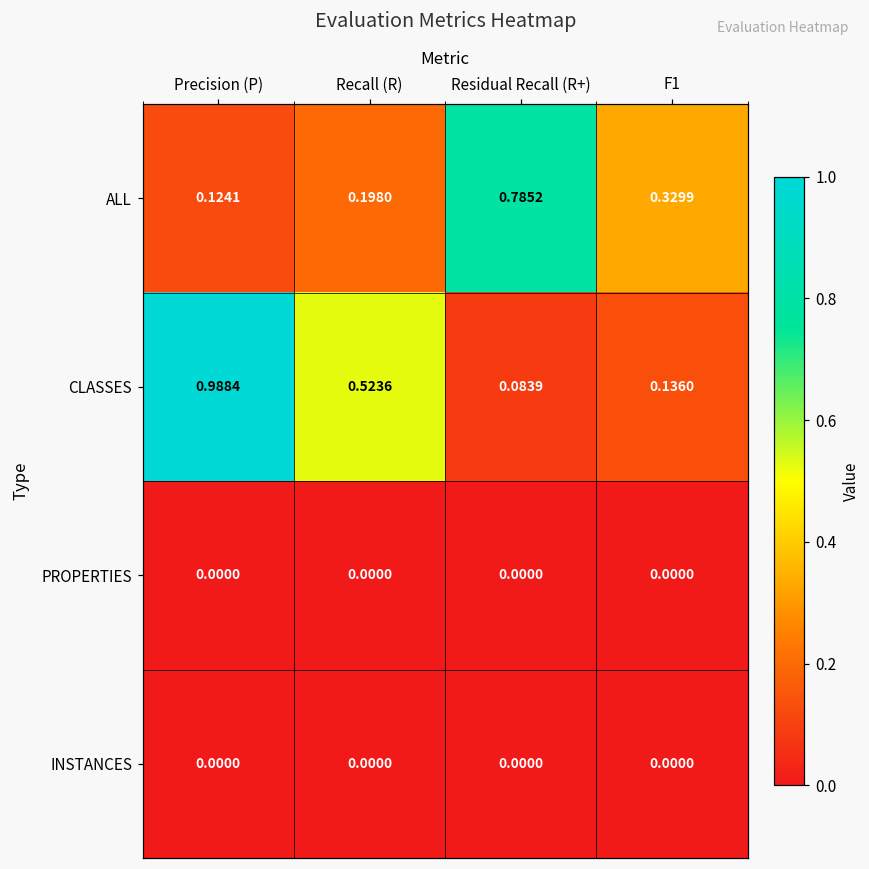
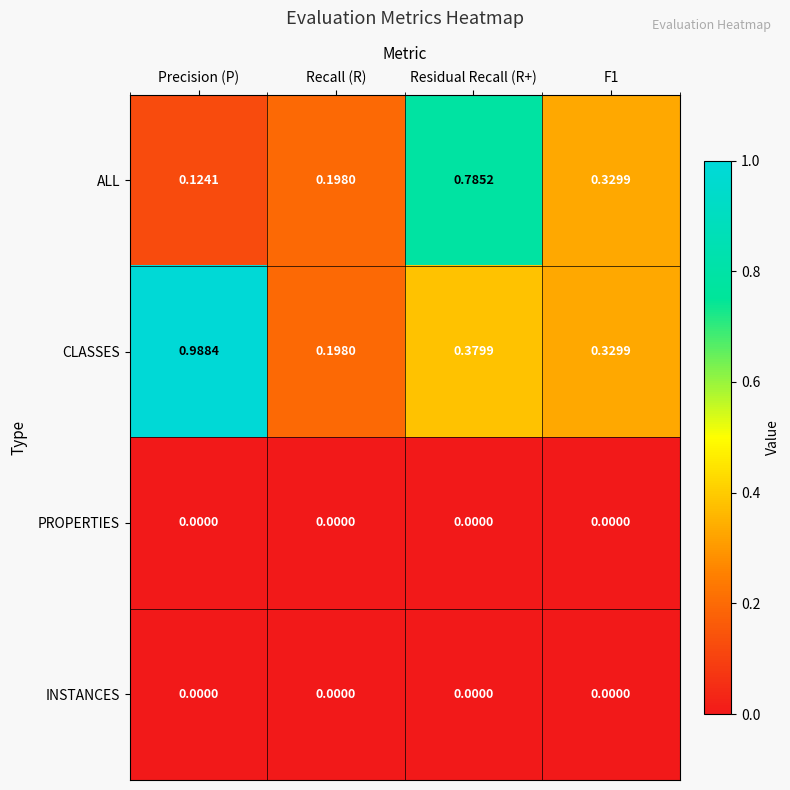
  {
    "ALL": {
      "Precision (P)": 0.1241,
      "Recall (R)": 0.1980,
      "Residual Recall (R+)": 0.7852,
      "F1": 0.3299
    },
    "CLASSES": {
      "Precision (P)": 0.9884,
-     "Recall (R)": 0.5236,
-     "Residual Recall (R+)": 0.0839,
-     "F1": 0.1360
+     "Recall (R)": 0.1980,
+     "Residual Recall (R+)": 0.3799,
+     "F1": 0.3299
    },
    "PROPERTIES": {
      "Precision (P)": 0.0000,
      "Recall (R)": 0.0000,
      "Residual Recall (R+)": 0.0000,
      "F1": 0.0000
    },
    "INSTANCES": {
      "Precision (P)": 0.0000,
      "Recall (R)": 0.0000,
      "Residual Recall (R+)": 0.0000,
      "F1": 0.0000
    }
  }
